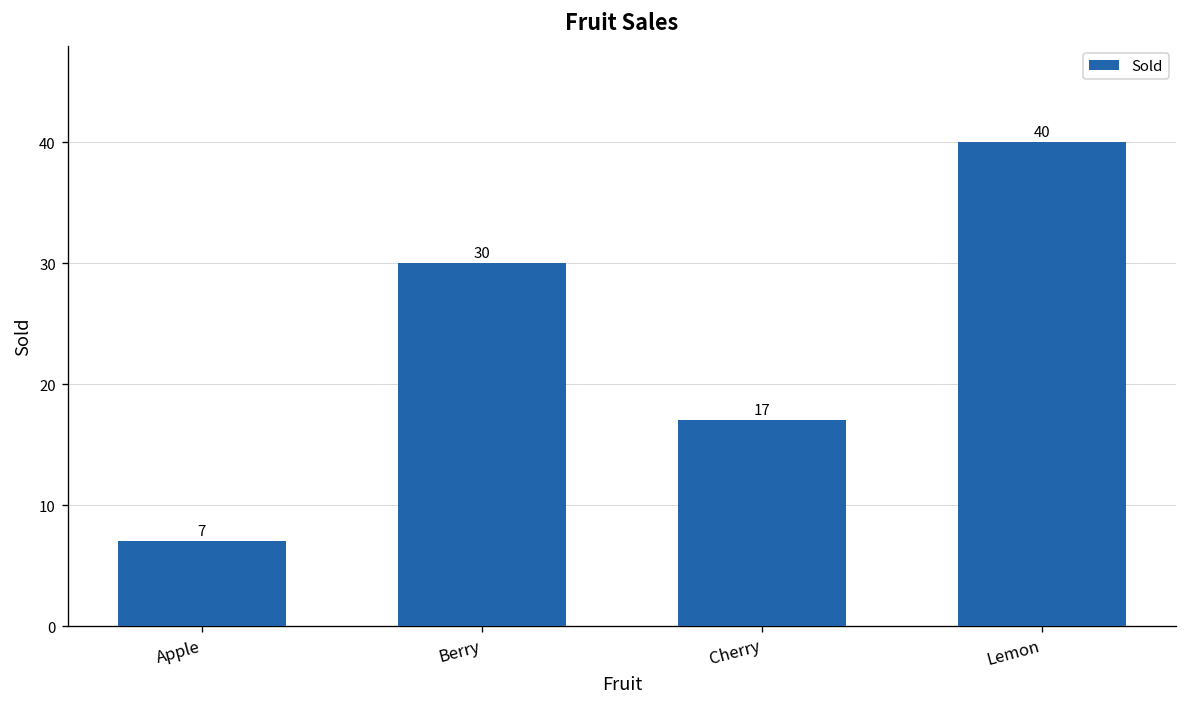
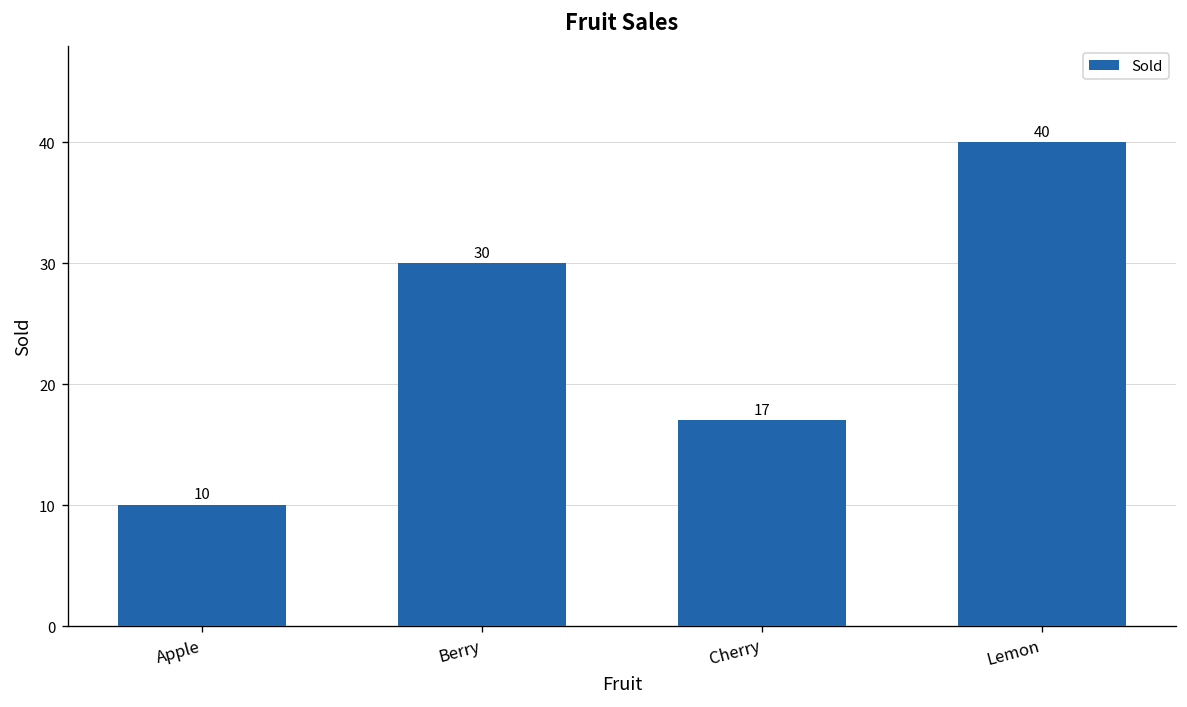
  {
-   "Apple": 7,
+   "Apple": 10,
    "Berry": 30,
    "Cherry": 17,
    "Lemon": 40
  }
